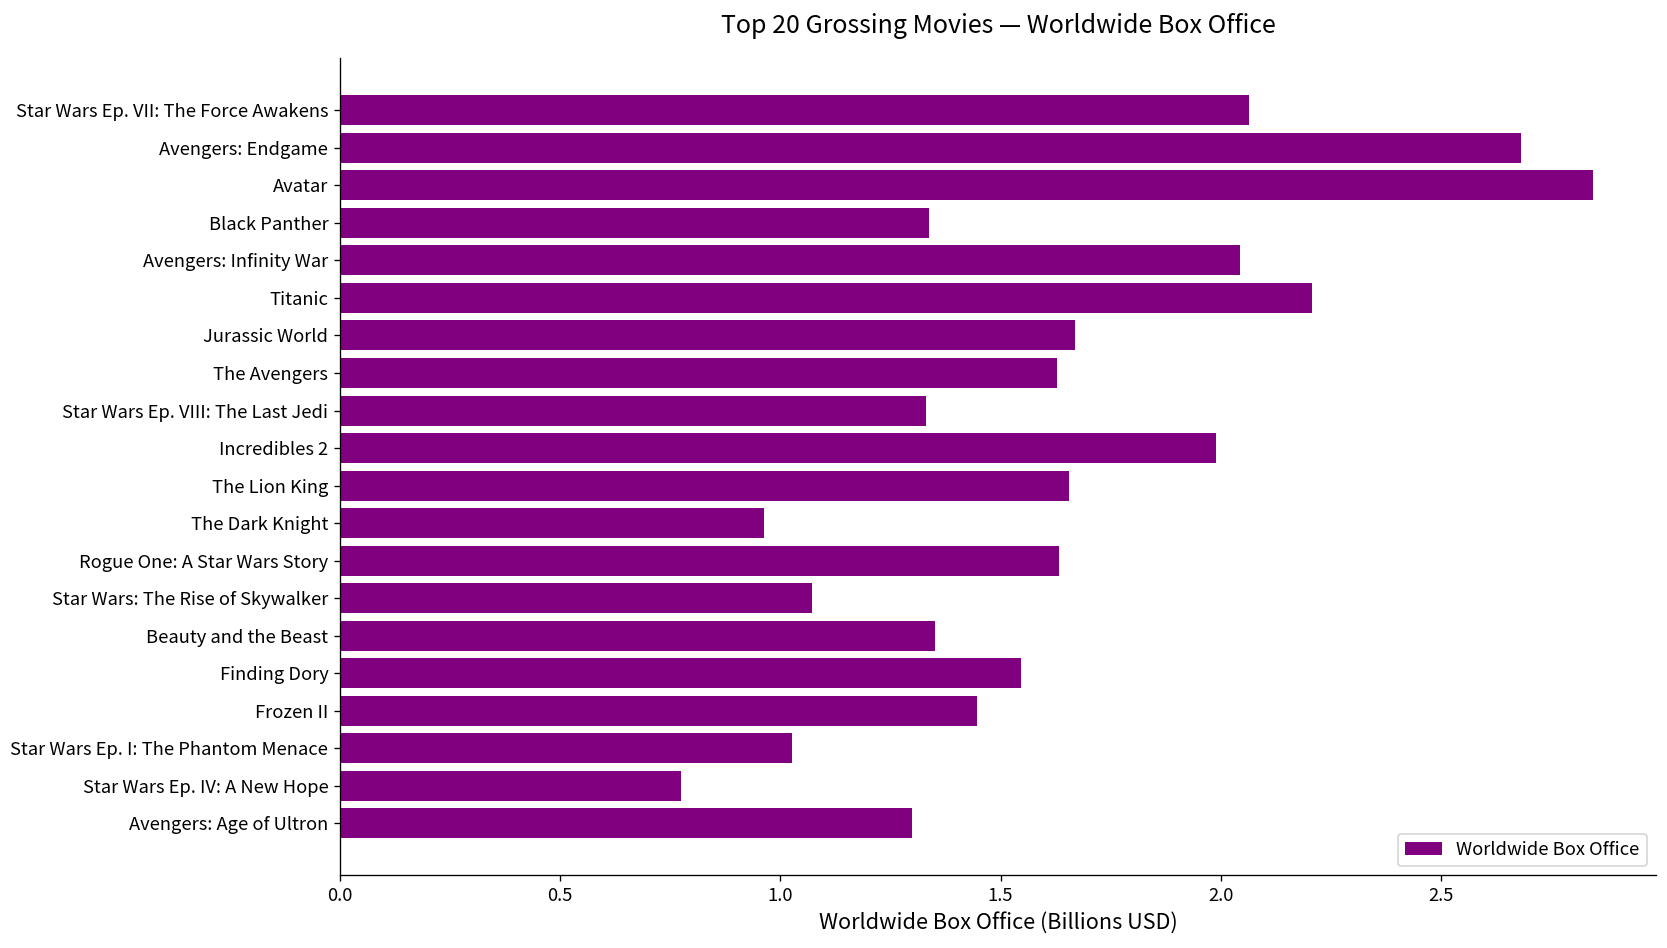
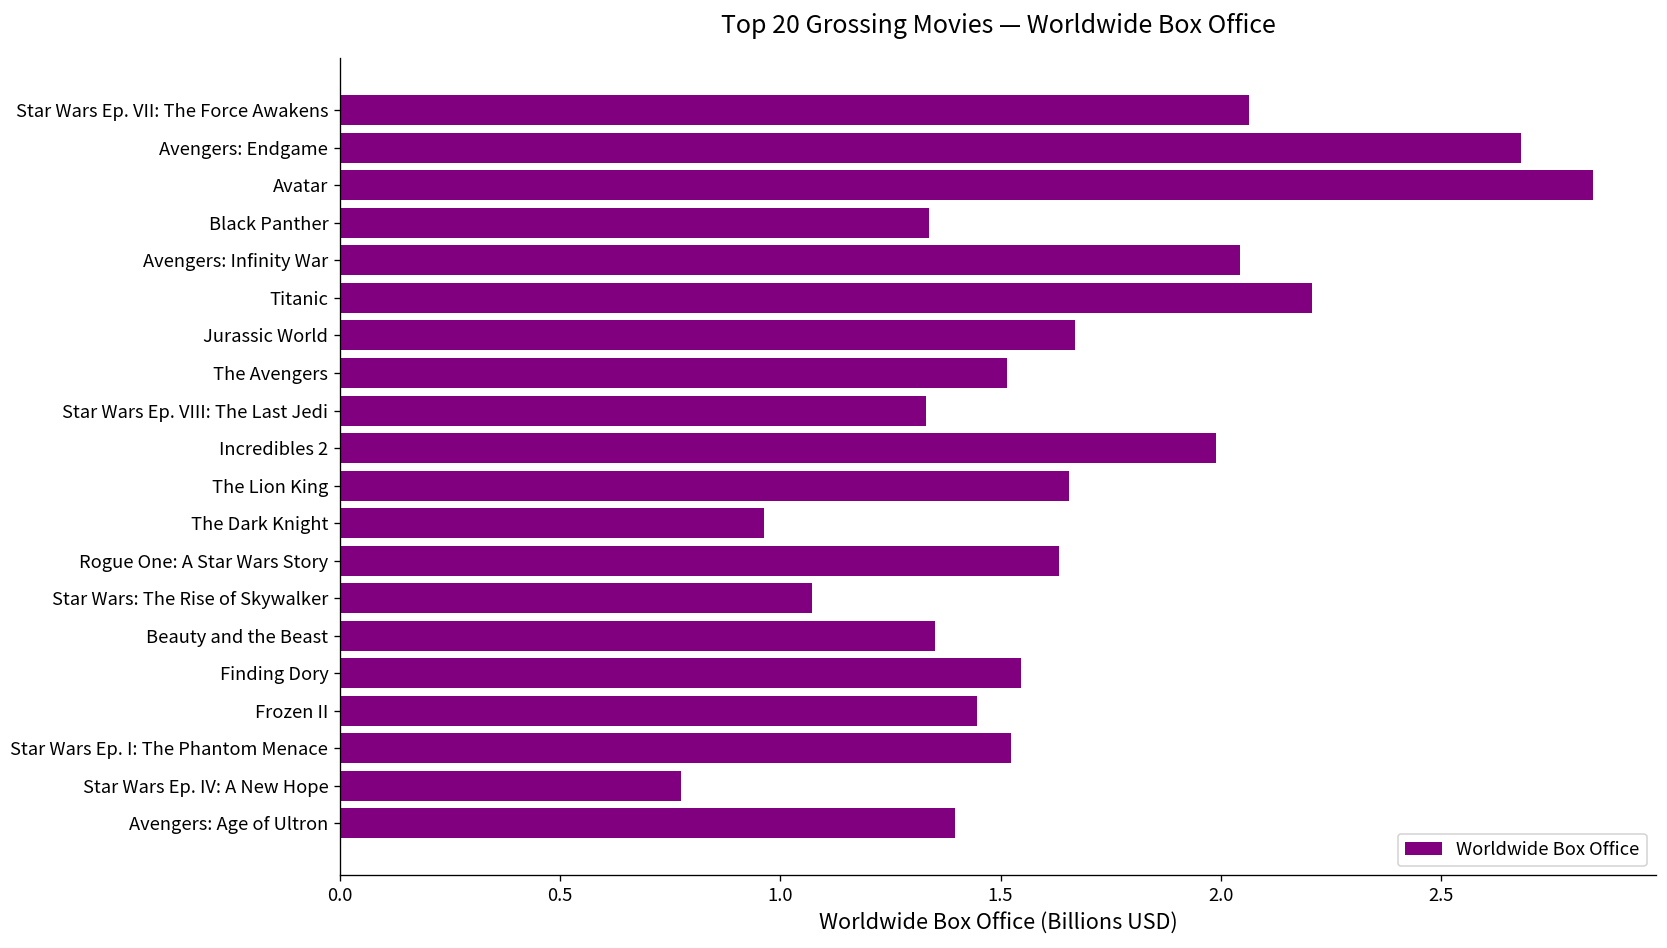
  {
    "Star Wars Ep. VII: The Force Awakens": 2.06,
    "Avengers: Endgame": 2.68,
    "Avatar": 2.85,
    "Black Panther": 1.34,
    "Avengers: Infinity War": 2.04,
    "Titanic": 2.21,
    "Jurassic World": 1.67,
-   "The Avengers": 1.63,
+   "The Avengers": 1.52,
    "Star Wars Ep. VIII: The Last Jedi": 1.33,
    "Incredibles 2": 1.99,
    "The Lion King": 1.65,
    "The Dark Knight": 0.96,
    "Rogue One: A Star Wars Story": 1.63,
    "Star Wars: The Rise of Skywalker": 1.07,
    "Beauty and the Beast": 1.35,
    "Finding Dory": 1.55,
    "Frozen II": 1.45,
-   "Star Wars Ep. I: The Phantom Menace": 1.03,
+   "Star Wars Ep. I: The Phantom Menace": 1.52,
    "Star Wars Ep. IV: A New Hope": 0.78,
-   "Avengers: Age of Ultron": 1.30
+   "Avengers: Age of Ultron": 1.40
  }
